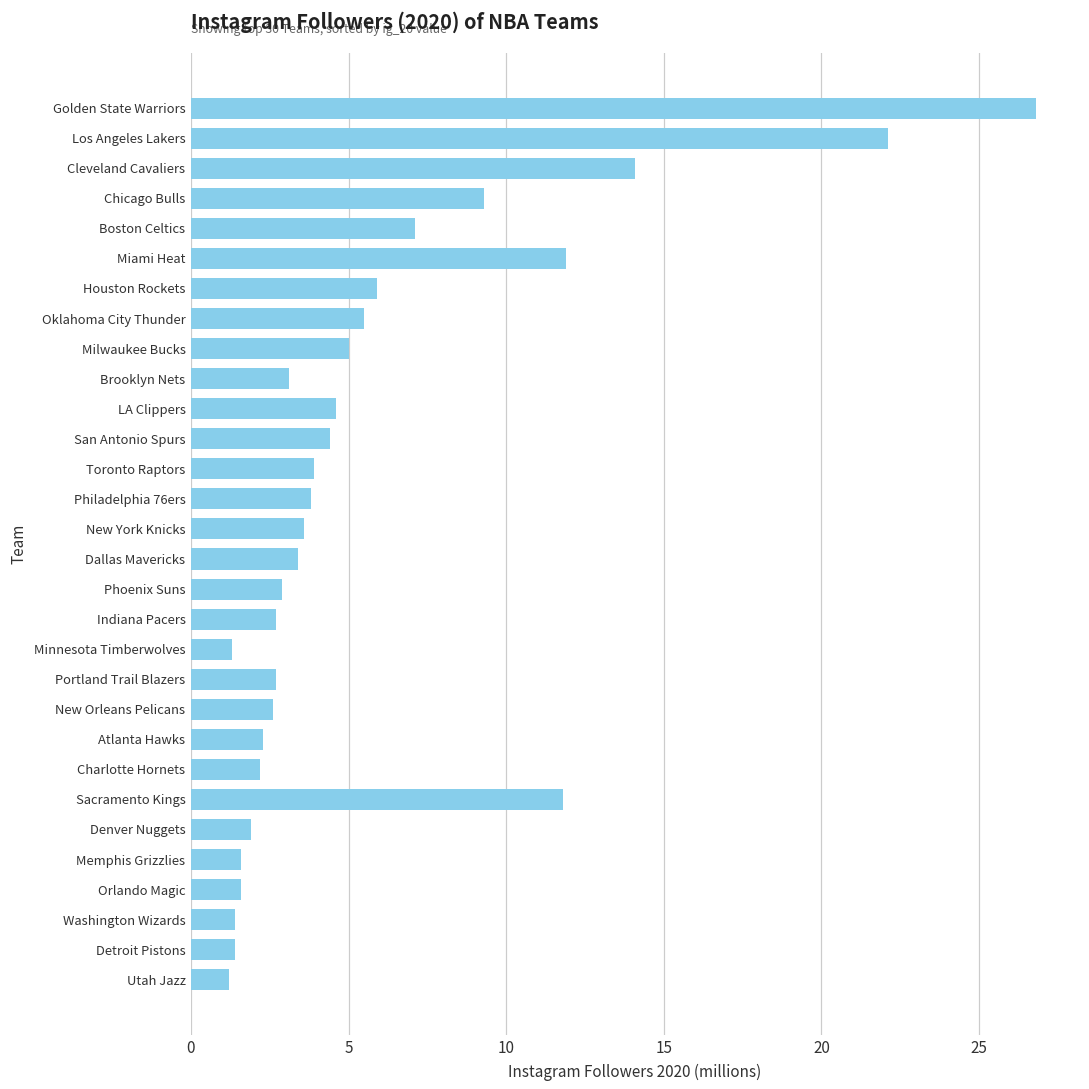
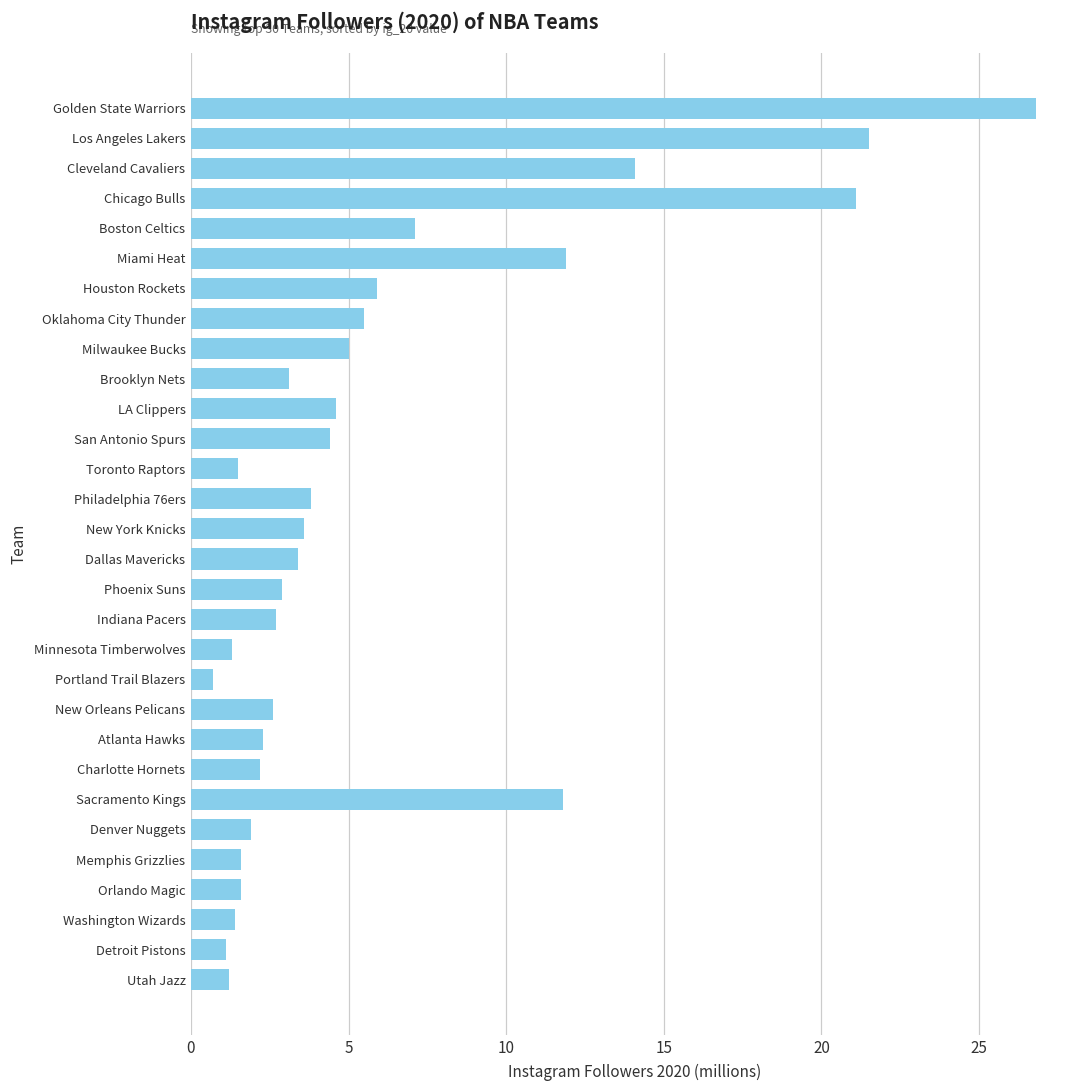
  {
    "Golden State Warriors": 26.8,
-   "Los Angeles Lakers": 22.1,
+   "Los Angeles Lakers": 21.5,
    "Cleveland Cavaliers": 14.1,
-   "Chicago Bulls": 9.3,
+   "Chicago Bulls": 21.1,
    "Boston Celtics": 7.1,
    "Miami Heat": 11.9,
    "Houston Rockets": 5.9,
    "Oklahoma City Thunder": 5.5,
    "Milwaukee Bucks": 5.0,
    "Brooklyn Nets": 3.1,
    "LA Clippers": 4.6,
    "San Antonio Spurs": 4.4,
-   "Toronto Raptors": 3.9,
+   "Toronto Raptors": 1.5,
    "Philadelphia 76ers": 3.8,
    "New York Knicks": 3.6,
    "Dallas Mavericks": 3.4,
    "Phoenix Suns": 2.9,
    "Indiana Pacers": 2.7,
    "Minnesota Timberwolves": 1.3,
-   "Portland Trail Blazers": 2.7,
+   "Portland Trail Blazers": 0.7,
    "New Orleans Pelicans": 2.6,
    "Atlanta Hawks": 2.3,
    "Charlotte Hornets": 2.2,
    "Sacramento Kings": 11.8,
    "Denver Nuggets": 1.9,
    "Memphis Grizzlies": 1.6,
    "Orlando Magic": 1.6,
    "Washington Wizards": 1.4,
-   "Detroit Pistons": 1.4,
+   "Detroit Pistons": 1.1,
    "Utah Jazz": 1.2
  }
